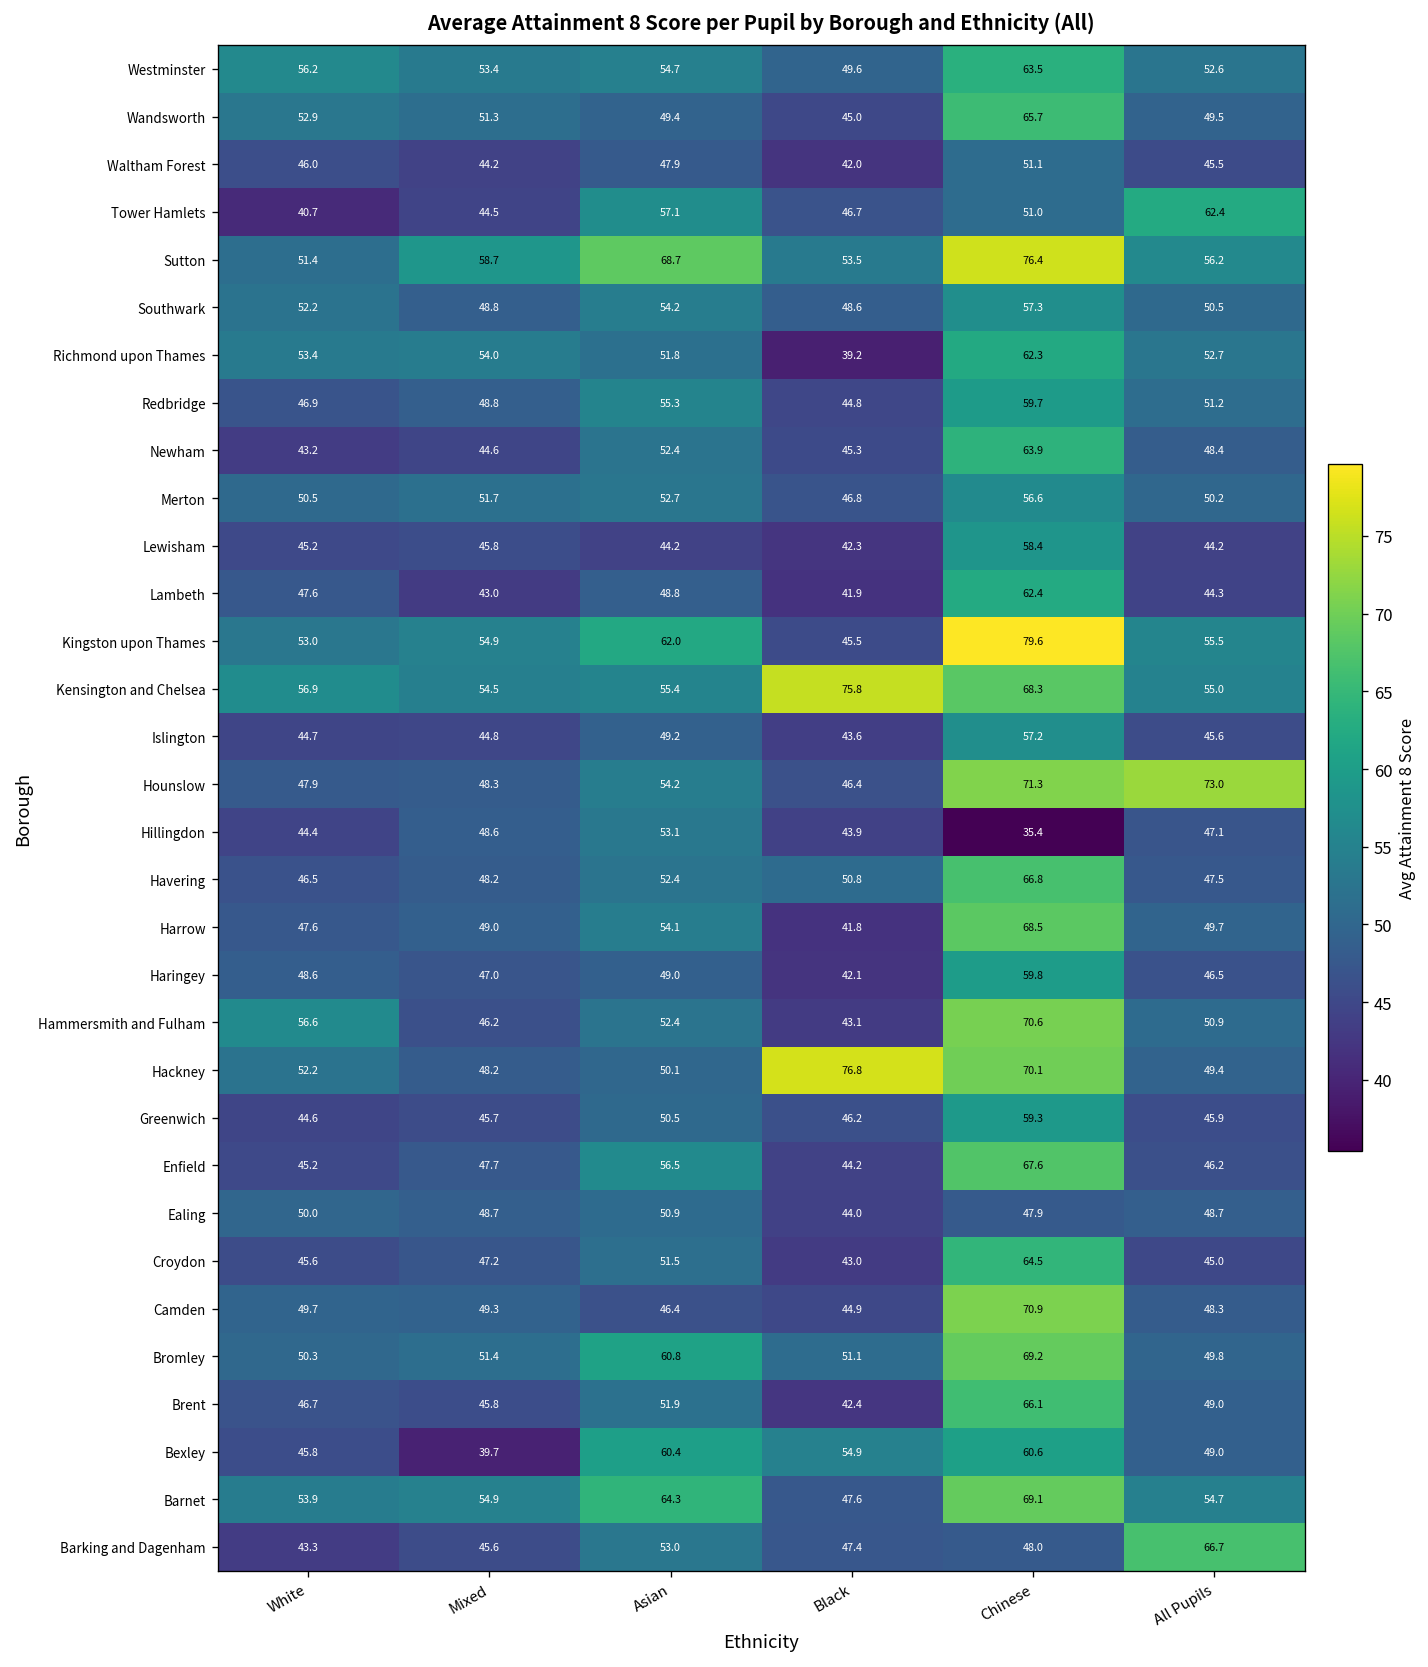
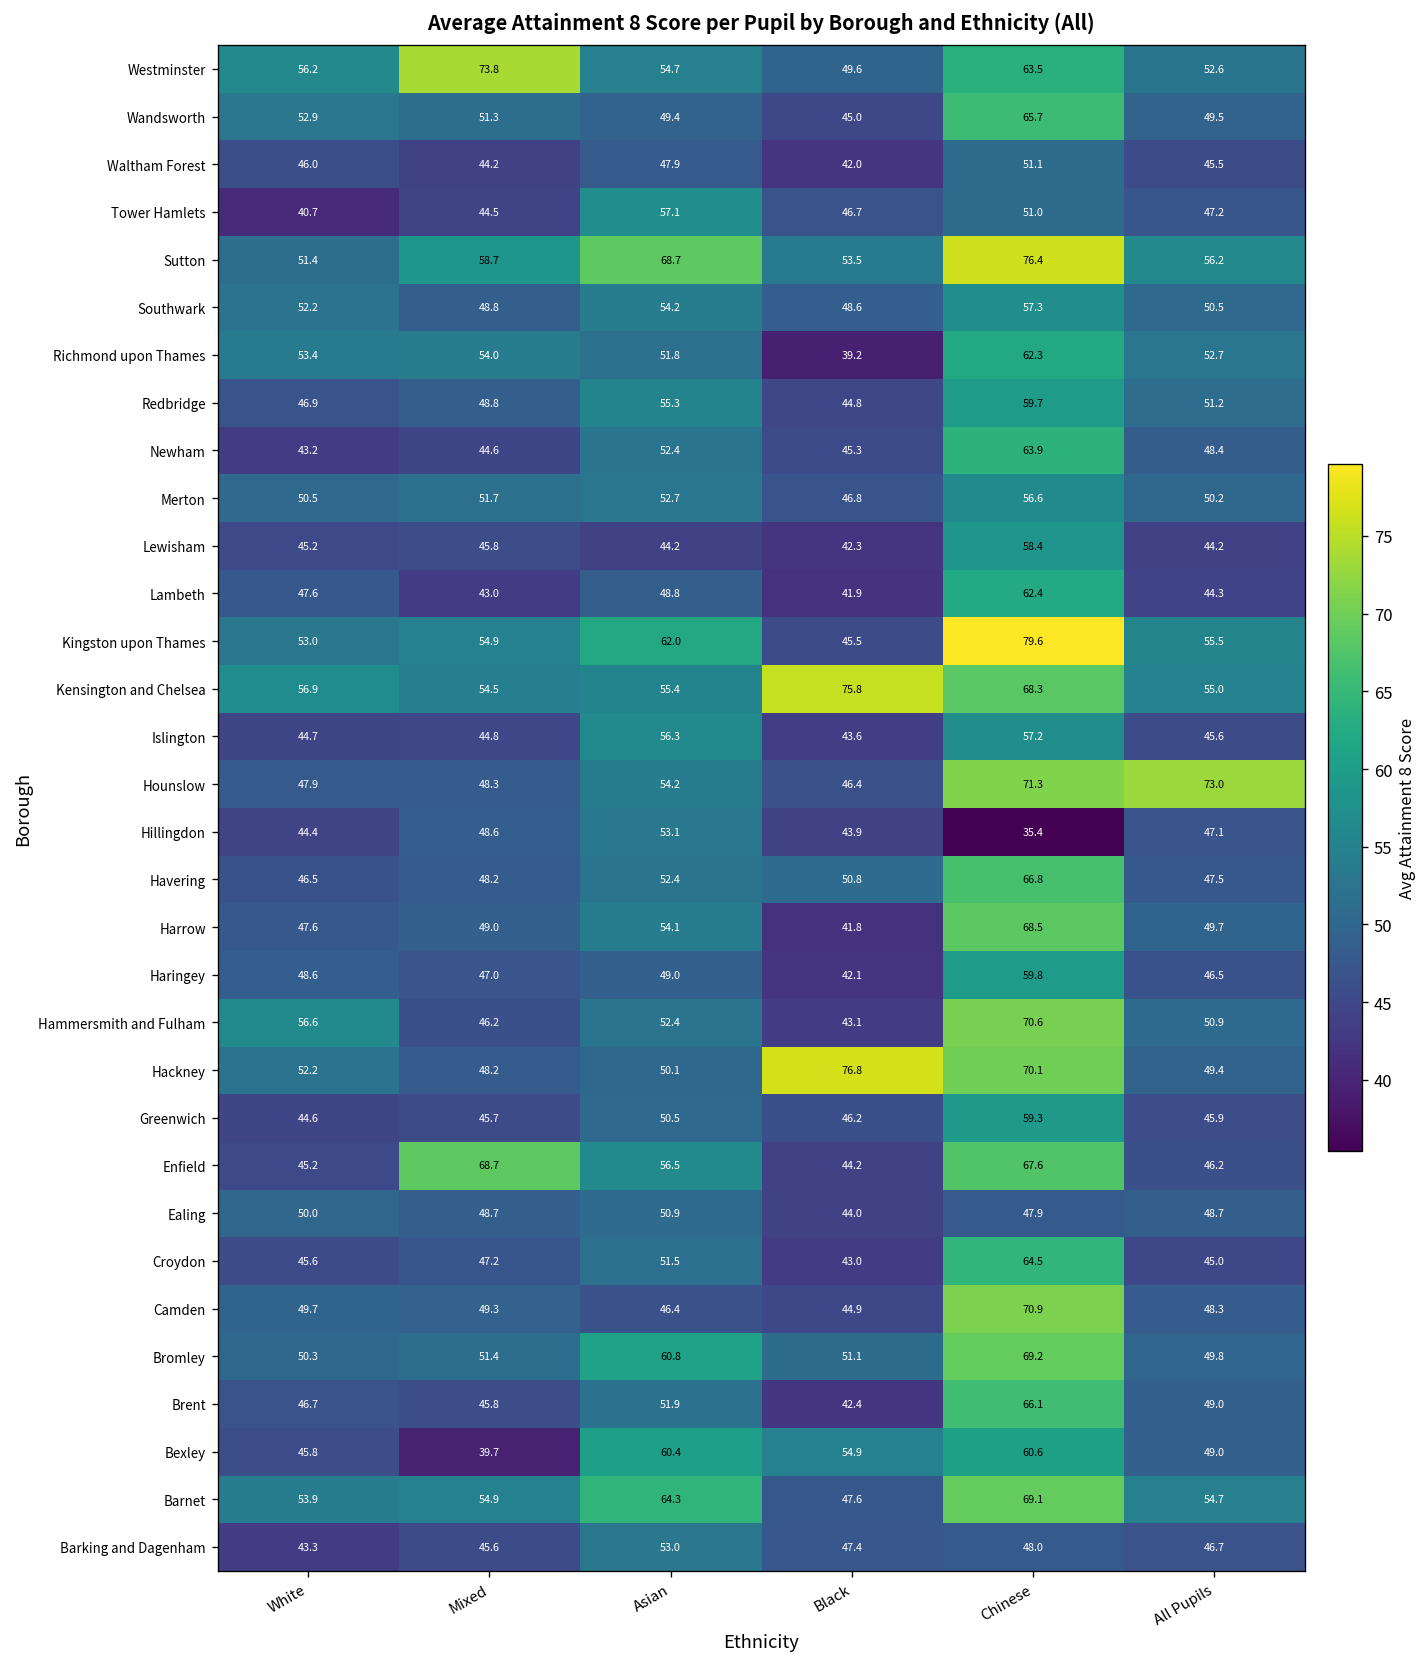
  {
    "Westminster": {
      "White": 56.2,
-     "Mixed": 53.4,
+     "Mixed": 73.8,
      "Asian": 54.7,
      "Black": 49.6,
      "Chinese": 63.5,
      "All Pupils": 52.6
    },
    "Wandsworth": {
      "White": 52.9,
      "Mixed": 51.3,
      "Asian": 49.4,
      "Black": 45.0,
      "Chinese": 65.7,
      "All Pupils": 49.5
    },
    "Waltham Forest": {
      "White": 46.0,
      "Mixed": 44.2,
      "Asian": 47.9,
      "Black": 42.0,
      "Chinese": 51.1,
      "All Pupils": 45.5
    },
    "Tower Hamlets": {
      "White": 40.7,
      "Mixed": 44.5,
      "Asian": 57.1,
      "Black": 46.7,
      "Chinese": 51.0,
-     "All Pupils": 62.4
+     "All Pupils": 47.2
    },
    "Sutton": {
      "White": 51.4,
      "Mixed": 58.7,
      "Asian": 68.7,
      "Black": 53.5,
      "Chinese": 76.4,
      "All Pupils": 56.2
    },
    "Southwark": {
      "White": 52.2,
      "Mixed": 48.8,
      "Asian": 54.2,
      "Black": 48.6,
      "Chinese": 57.3,
      "All Pupils": 50.5
    },
    "Richmond upon Thames": {
      "White": 53.4,
      "Mixed": 54.0,
      "Asian": 51.8,
      "Black": 39.2,
      "Chinese": 62.3,
      "All Pupils": 52.7
    },
    "Redbridge": {
      "White": 46.9,
      "Mixed": 48.8,
      "Asian": 55.3,
      "Black": 44.8,
      "Chinese": 59.7,
      "All Pupils": 51.2
    },
    "Newham": {
      "White": 43.2,
      "Mixed": 44.6,
      "Asian": 52.4,
      "Black": 45.3,
      "Chinese": 63.9,
      "All Pupils": 48.4
    },
    "Merton": {
      "White": 50.5,
      "Mixed": 51.7,
      "Asian": 52.7,
      "Black": 46.8,
      "Chinese": 56.6,
      "All Pupils": 50.2
    },
    "Lewisham": {
      "White": 45.2,
      "Mixed": 45.8,
      "Asian": 44.2,
      "Black": 42.3,
      "Chinese": 58.4,
      "All Pupils": 44.2
    },
    "Lambeth": {
      "White": 47.6,
      "Mixed": 43.0,
      "Asian": 48.8,
      "Black": 41.9,
      "Chinese": 62.4,
      "All Pupils": 44.3
    },
    "Kingston upon Thames": {
      "White": 53.0,
      "Mixed": 54.9,
      "Asian": 62.0,
      "Black": 45.5,
      "Chinese": 79.6,
      "All Pupils": 55.5
    },
    "Kensington and Chelsea": {
      "White": 56.9,
      "Mixed": 54.5,
      "Asian": 55.4,
      "Black": 75.8,
      "Chinese": 68.3,
      "All Pupils": 55.0
    },
    "Islington": {
      "White": 44.7,
      "Mixed": 44.8,
-     "Asian": 49.2,
+     "Asian": 56.3,
      "Black": 43.6,
      "Chinese": 57.2,
      "All Pupils": 45.6
    },
    "Hounslow": {
      "White": 47.9,
      "Mixed": 48.3,
      "Asian": 54.2,
      "Black": 46.4,
      "Chinese": 71.3,
      "All Pupils": 73.0
    },
    "Hillingdon": {
      "White": 44.4,
      "Mixed": 48.6,
      "Asian": 53.1,
      "Black": 43.9,
      "Chinese": 35.4,
      "All Pupils": 47.1
    },
    "Havering": {
      "White": 46.5,
      "Mixed": 48.2,
      "Asian": 52.4,
      "Black": 50.8,
      "Chinese": 66.8,
      "All Pupils": 47.5
    },
    "Harrow": {
      "White": 47.6,
      "Mixed": 49.0,
      "Asian": 54.1,
      "Black": 41.8,
      "Chinese": 68.5,
      "All Pupils": 49.7
    },
    "Haringey": {
      "White": 48.6,
      "Mixed": 47.0,
      "Asian": 49.0,
      "Black": 42.1,
      "Chinese": 59.8,
      "All Pupils": 46.5
    },
    "Hammersmith and Fulham": {
      "White": 56.6,
      "Mixed": 46.2,
      "Asian": 52.4,
      "Black": 43.1,
      "Chinese": 70.6,
      "All Pupils": 50.9
    },
    "Hackney": {
      "White": 52.2,
      "Mixed": 48.2,
      "Asian": 50.1,
      "Black": 76.8,
      "Chinese": 70.1,
      "All Pupils": 49.4
    },
    "Greenwich": {
      "White": 44.6,
      "Mixed": 45.7,
      "Asian": 50.5,
      "Black": 46.2,
      "Chinese": 59.3,
      "All Pupils": 45.9
    },
    "Enfield": {
      "White": 45.2,
-     "Mixed": 47.7,
+     "Mixed": 68.7,
      "Asian": 56.5,
      "Black": 44.2,
      "Chinese": 67.6,
      "All Pupils": 46.2
    },
    "Ealing": {
      "White": 50.0,
      "Mixed": 48.7,
      "Asian": 50.9,
      "Black": 44.0,
      "Chinese": 47.9,
      "All Pupils": 48.7
    },
    "Croydon": {
      "White": 45.6,
      "Mixed": 47.2,
      "Asian": 51.5,
      "Black": 43.0,
      "Chinese": 64.5,
      "All Pupils": 45.0
    },
    "Camden": {
      "White": 49.7,
      "Mixed": 49.3,
      "Asian": 46.4,
      "Black": 44.9,
      "Chinese": 70.9,
      "All Pupils": 48.3
    },
    "Bromley": {
      "White": 50.3,
      "Mixed": 51.4,
      "Asian": 60.8,
      "Black": 51.1,
      "Chinese": 69.2,
      "All Pupils": 49.8
    },
    "Brent": {
      "White": 46.7,
      "Mixed": 45.8,
      "Asian": 51.9,
      "Black": 42.4,
      "Chinese": 66.1,
      "All Pupils": 49.0
    },
    "Bexley": {
      "White": 45.8,
      "Mixed": 39.7,
      "Asian": 60.4,
      "Black": 54.9,
      "Chinese": 60.6,
      "All Pupils": 49.0
    },
    "Barnet": {
      "White": 53.9,
      "Mixed": 54.9,
      "Asian": 64.3,
      "Black": 47.6,
      "Chinese": 69.1,
      "All Pupils": 54.7
    },
    "Barking and Dagenham": {
      "White": 43.3,
      "Mixed": 45.6,
      "Asian": 53.0,
      "Black": 47.4,
      "Chinese": 48.0,
-     "All Pupils": 66.7
+     "All Pupils": 46.7
    }
  }
